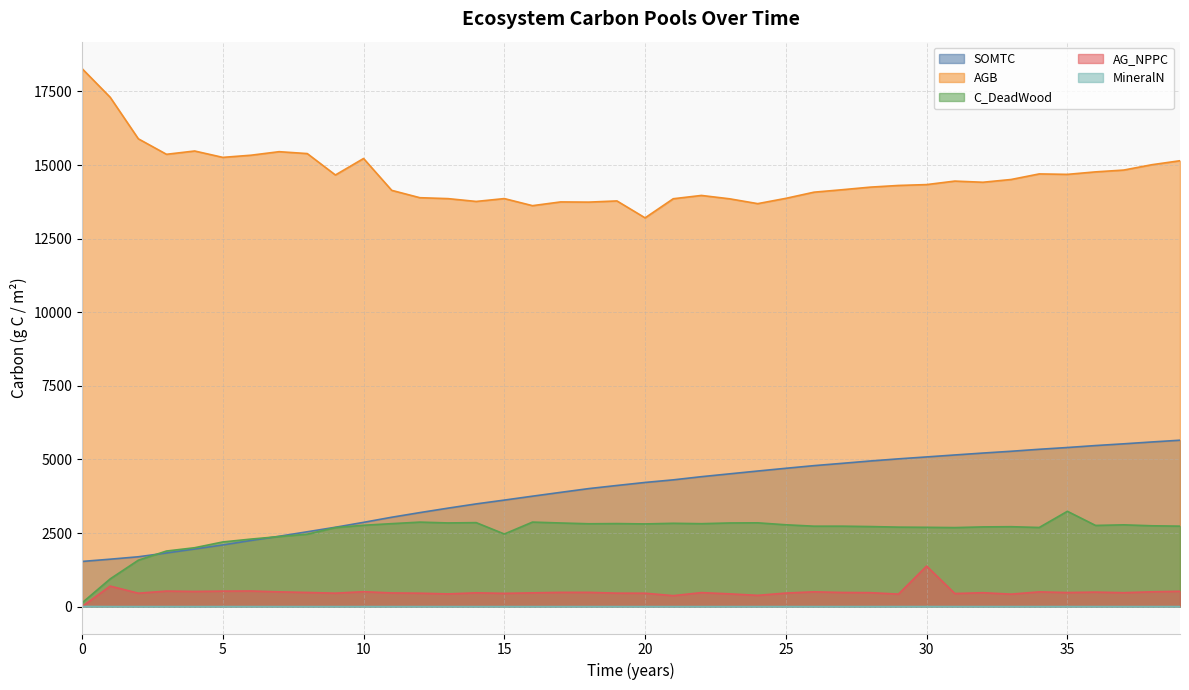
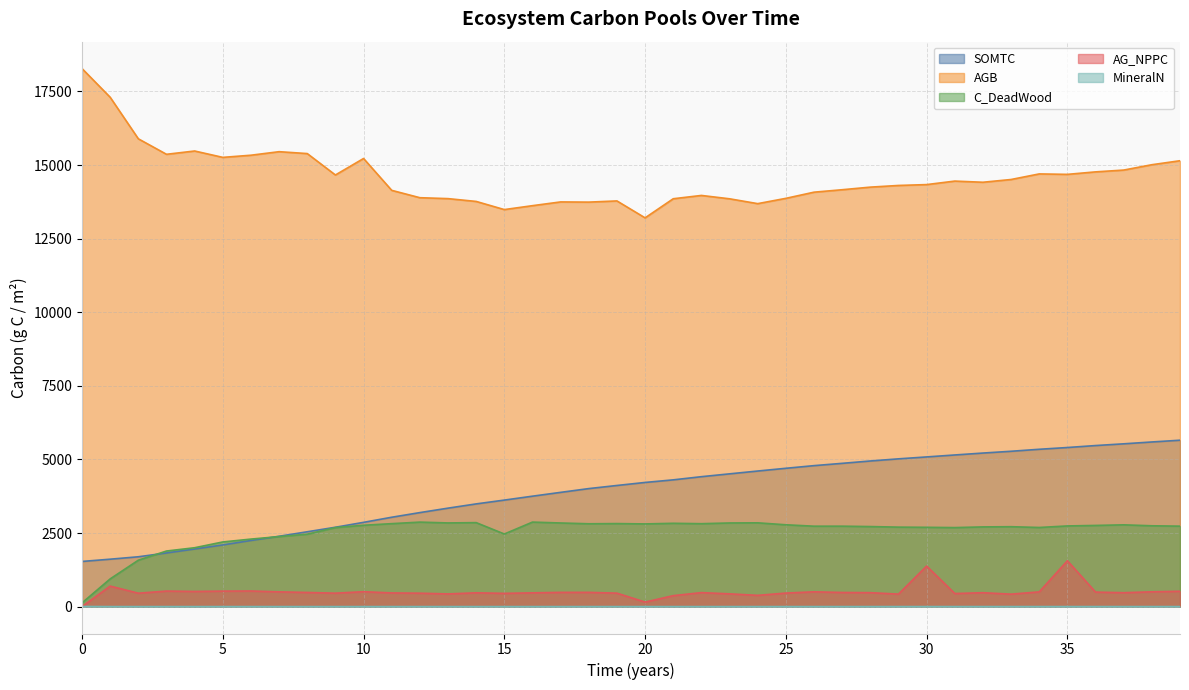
  {
    "SOMTC": {
      "0": 1500,
      "5": 2100,
      "10": 2900,
      "15": 3600,
      "20": 4200,
      "25": 4700,
      "30": 5100,
      "35": 5400
    },
    "AGB": {
      "0": 18300,
      "5": 15300,
      "10": 15200,
-     "15": 13900,
+     "15": 13500,
      "20": 13200,
      "25": 13900,
      "30": 14300,
      "35": 14700
    },
    "C_DeadWood": {
      "0": 100,
      "5": 2200,
      "10": 2800,
      "15": 2500,
      "20": 2800,
      "25": 2800,
      "30": 2700,
-     "35": 3200
+     "35": 2700
    },
    "AG_NPPC": {
      "5": 500,
      "10": 500,
      "15": 400,
-     "20": 500,
+     "20": 200,
      "25": 500,
      "30": 1400,
-     "35": 500
+     "35": 1600
    },
    "MineralN": {
      "5": 0,
      "10": 0,
      "15": 0,
      "20": 0,
      "25": 0,
      "30": 0,
      "35": 0
    }
  }
